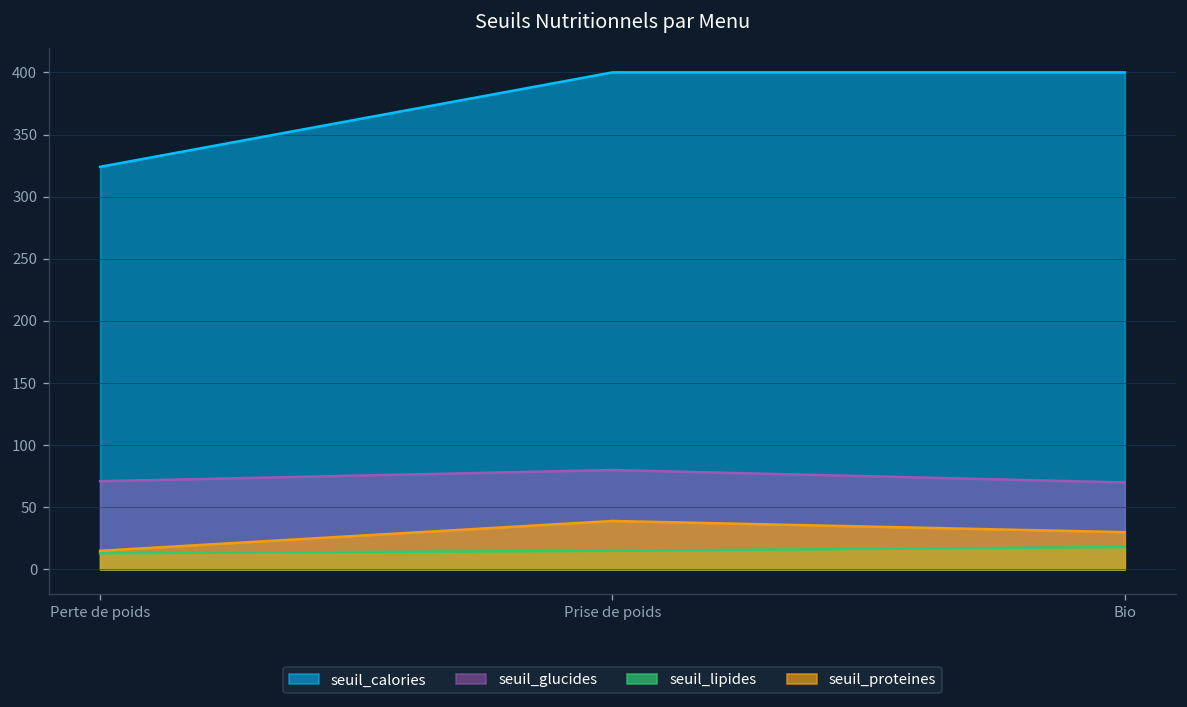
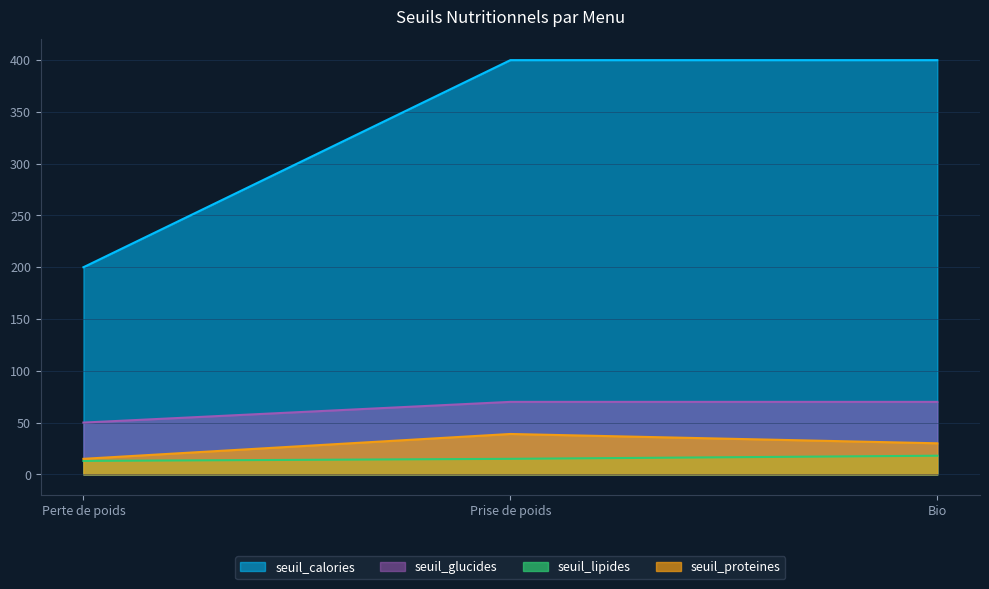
  {
    "seuil_calories": {
-     "Perte de poids": 324,
+     "Perte de poids": 200,
      "Prise de poids": 400,
      "Bio": 400
    },
    "seuil_glucides": {
-     "Perte de poids": 71,
-     "Prise de poids": 80,
+     "Perte de poids": 50,
+     "Prise de poids": 70,
      "Bio": 70
    },
    "seuil_lipides": {
      "Prise de poids": 15,
      "Bio": 18
    },
    "seuil_proteines": {
      "Prise de poids": 39,
      "Bio": 30
    }
  }
